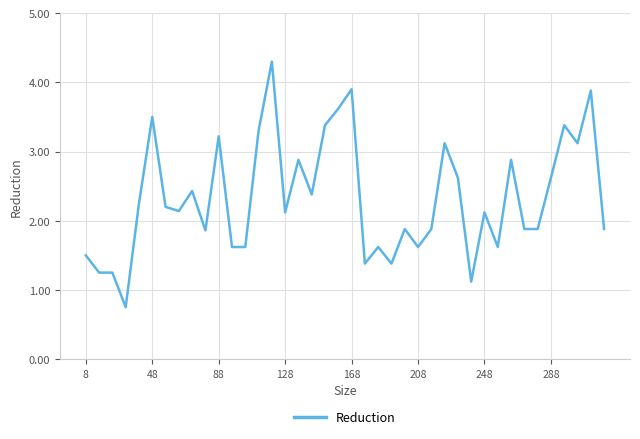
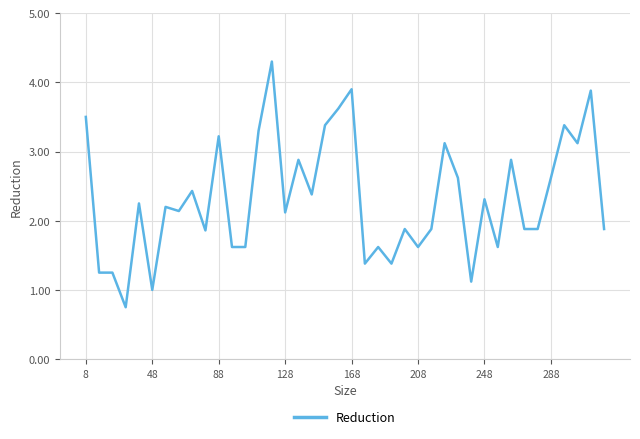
  {
-   "8": 1.5,
-   "48": 3.5,
+   "8": 3.5,
+   "48": 1.0,
    "88": 3.2,
    "128": 2.1,
    "168": 3.9,
    "208": 1.6,
-   "248": 2.1,
+   "248": 2.3,
    "288": 2.6
  }
